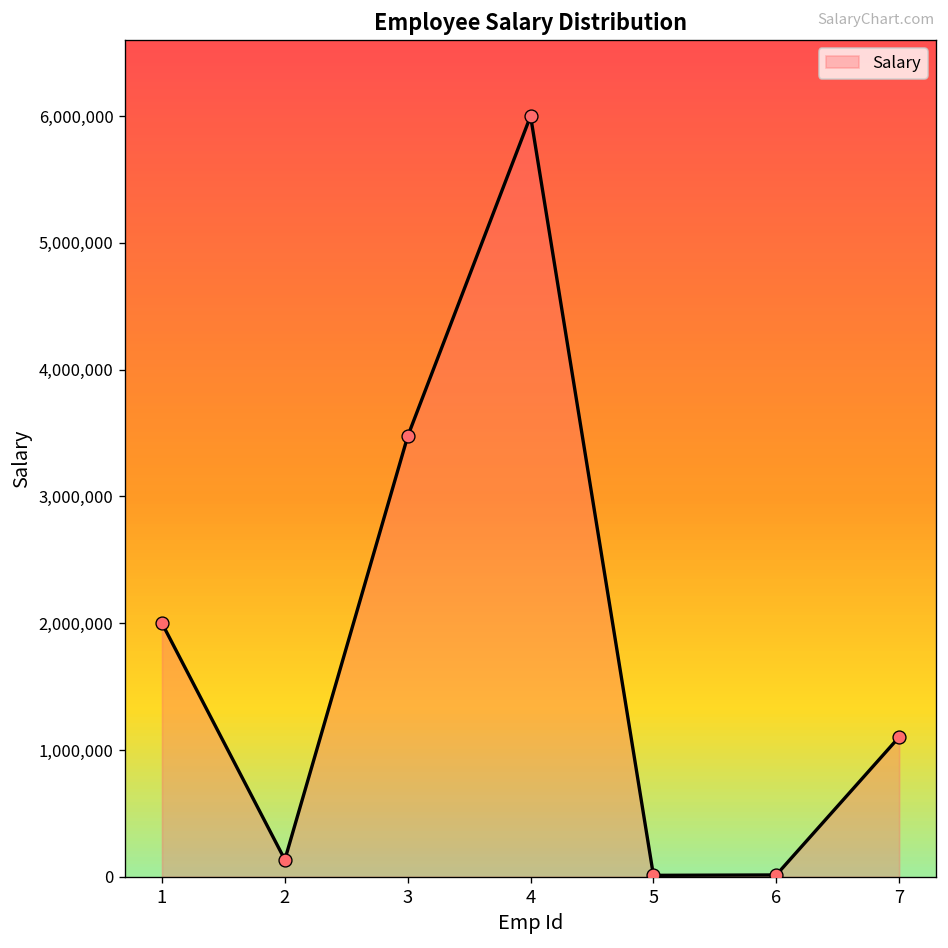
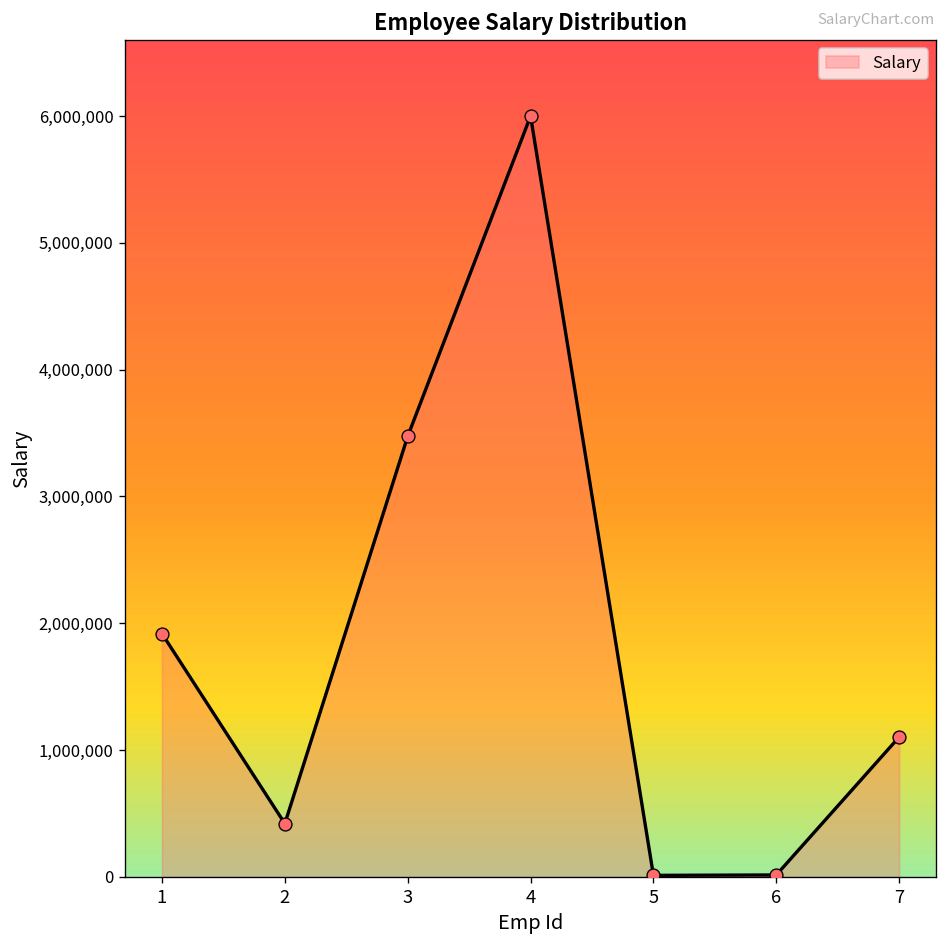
  {
-   "1": "2,000,000",
-   "2": "140,000",
+   "1": "1,920,000",
+   "2": "420,000",
    "3": "3,470,000",
    "4": "6,000,000",
    "5": "10,000",
    "6": "20,000",
    "7": "1,100,000"
  }
